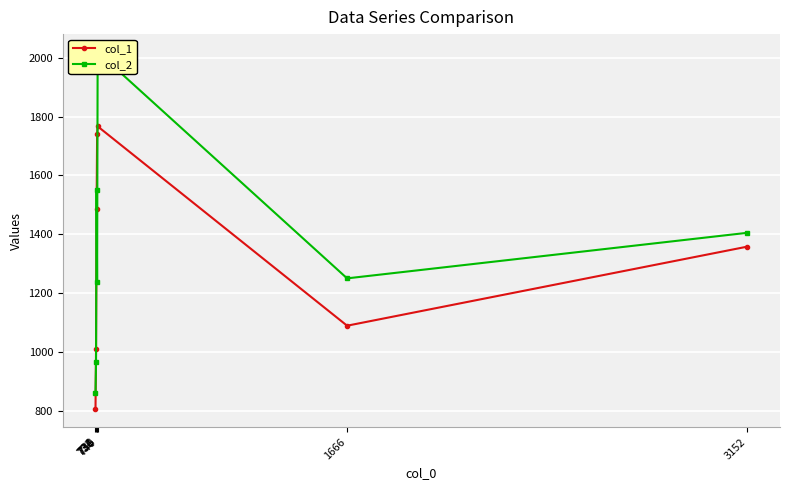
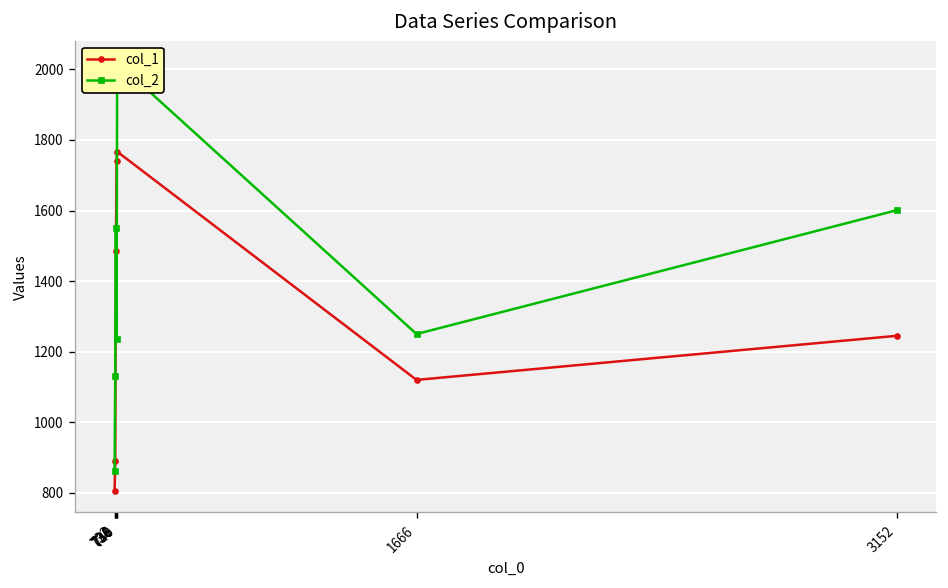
  {
    "col_1": {
      "732": 810,
-     "734": 1010,
+     "734": 890,
      "736": 1490,
      "738": 1740,
      "740": 1770,
-     "1666": 1090,
-     "3152": 1360
+     "1666": 1120,
+     "3152": 1250
    },
    "col_2": {
      "732": 860,
-     "734": 970,
+     "734": 1130,
      "736": 1550,
      "738": 1240,
      "1666": 1250,
-     "3152": 1410
+     "3152": 1600
    }
  }
